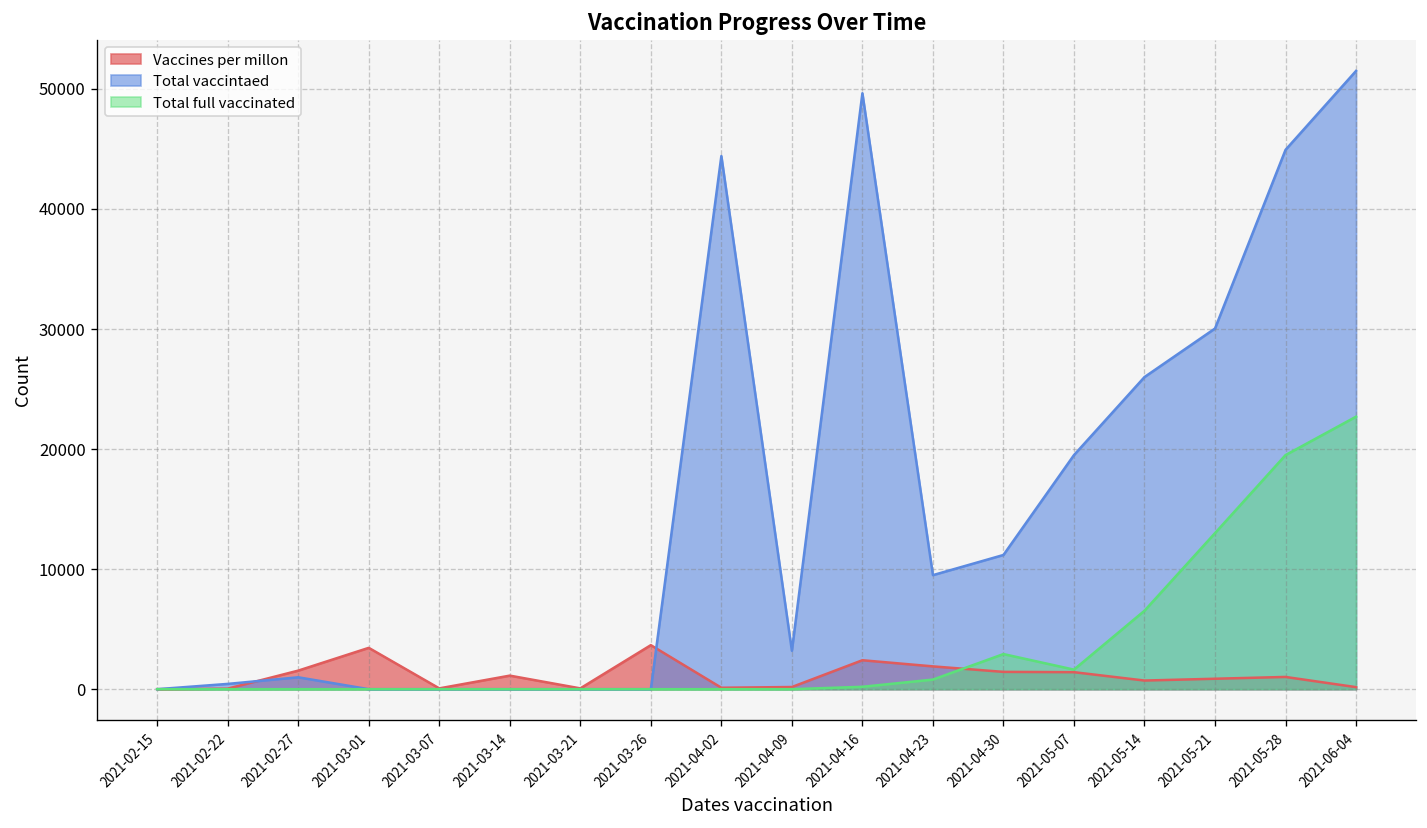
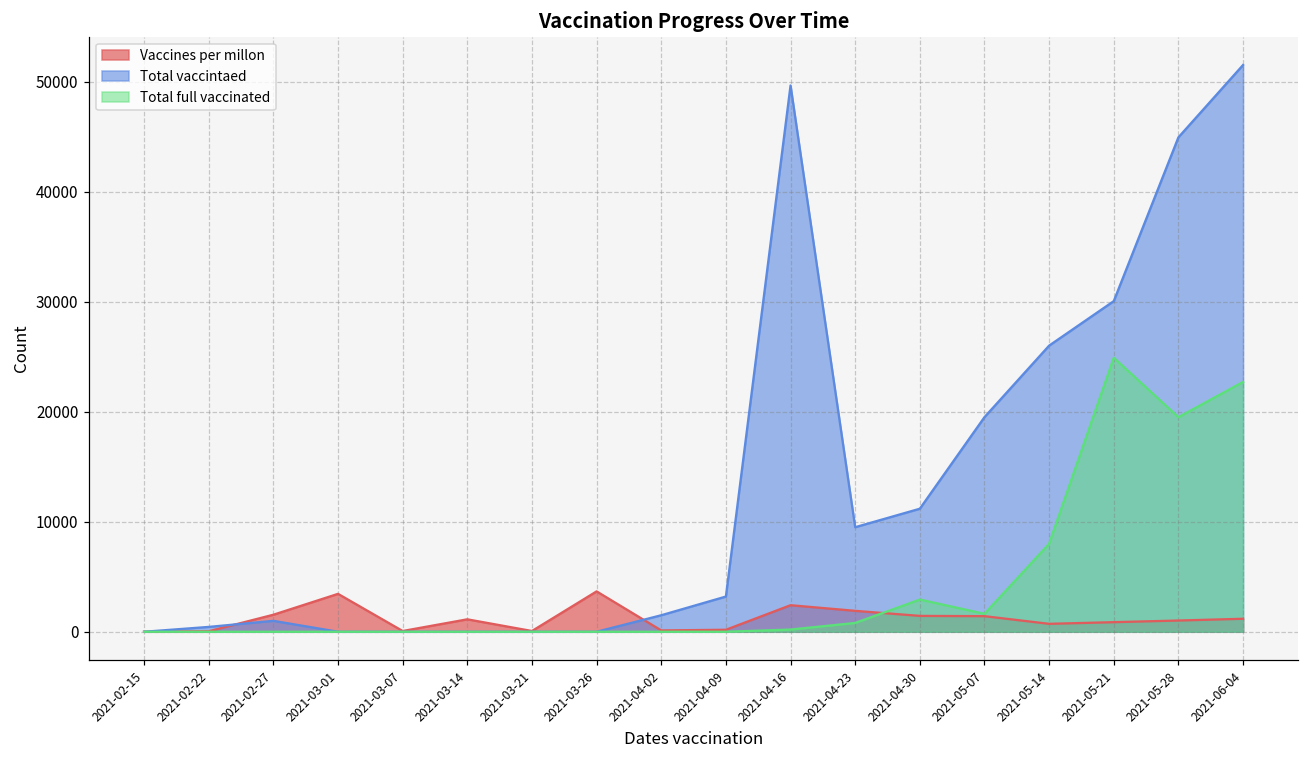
  {
    "Vaccines per millon": {
      "2021-02-27": 1500,
      "2021-03-01": 3400,
      "2021-03-14": 1100,
      "2021-03-26": 3700,
      "2021-04-16": 2400,
      "2021-04-23": 1900,
      "2021-04-30": 1400,
      "2021-05-14": 700,
      "2021-05-21": 900,
      "2021-05-28": 1000,
-     "2021-06-04": 200
+     "2021-06-04": 1200
    },
    "Total vaccintaed": {
      "2021-02-22": 400,
      "2021-02-27": 1000,
-     "2021-04-02": 44400,
+     "2021-04-02": 1500,
      "2021-04-09": 3200,
      "2021-04-16": 49600,
      "2021-04-23": 9500,
      "2021-04-30": 11200,
      "2021-05-07": 19500,
      "2021-05-14": 26000,
      "2021-05-21": 30000,
      "2021-05-28": 44900,
      "2021-06-04": 51500
    },
    "Total full vaccinated": {
      "2021-02-27": 0,
      "2021-04-16": 200,
      "2021-04-23": 800,
      "2021-04-30": 2900,
-     "2021-05-14": 6500,
-     "2021-05-21": 13000,
+     "2021-05-14": 8000,
+     "2021-05-21": 24900,
      "2021-05-28": 19500,
      "2021-06-04": 22700
    }
  }
